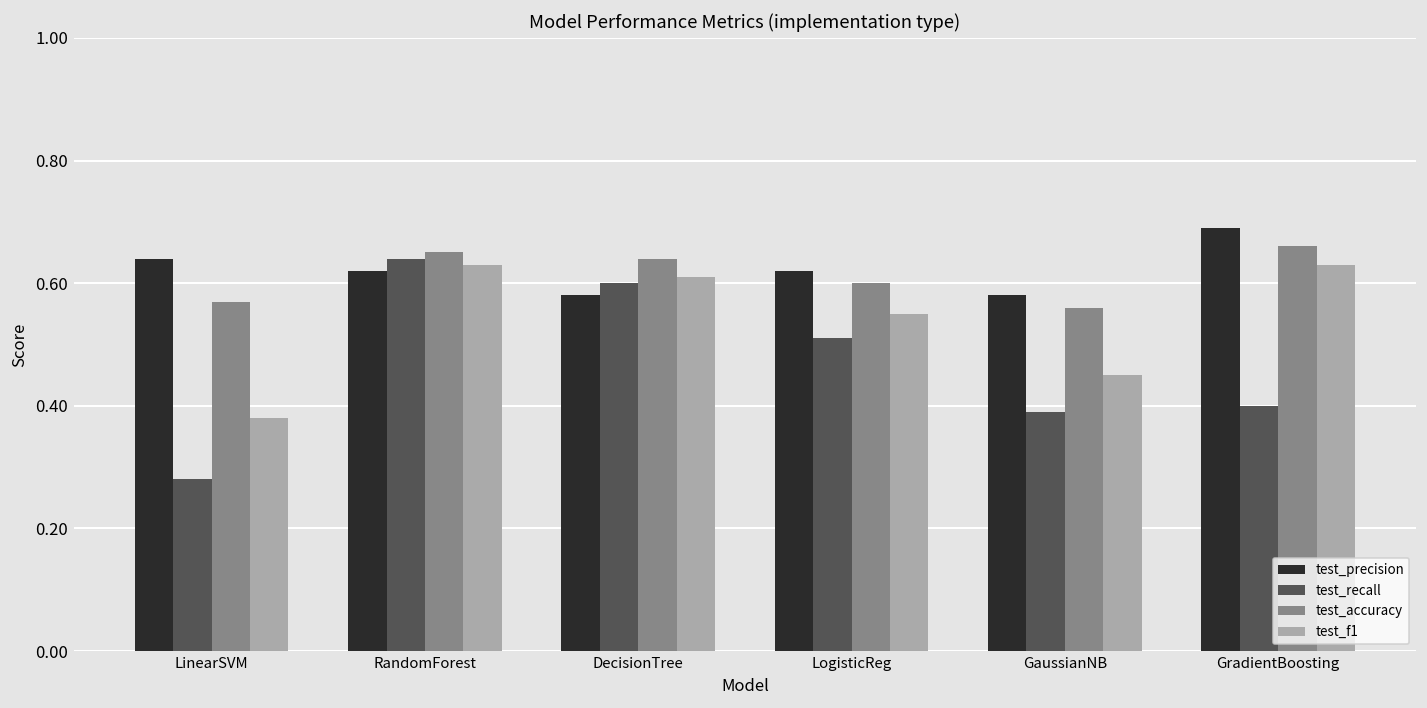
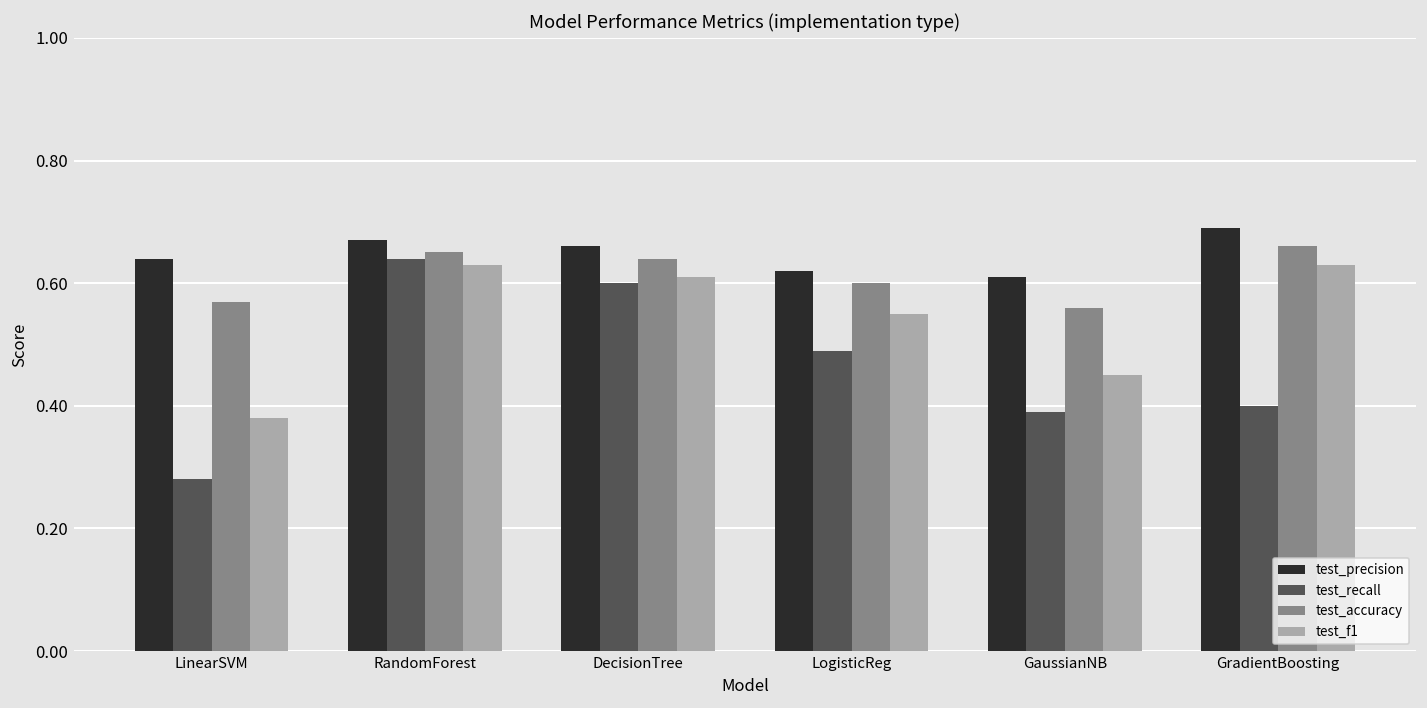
  {
    "test_precision": {
      "LinearSVM": 0.64,
-     "RandomForest": 0.62,
-     "DecisionTree": 0.58,
+     "RandomForest": 0.67,
+     "DecisionTree": 0.66,
      "LogisticReg": 0.62,
-     "GaussianNB": 0.58,
+     "GaussianNB": 0.61,
      "GradientBoosting": 0.69
    },
    "test_recall": {
      "LinearSVM": 0.28,
      "RandomForest": 0.64,
      "DecisionTree": 0.60,
-     "LogisticReg": 0.51,
+     "LogisticReg": 0.49,
      "GaussianNB": 0.39,
      "GradientBoosting": 0.40
    }
  }
